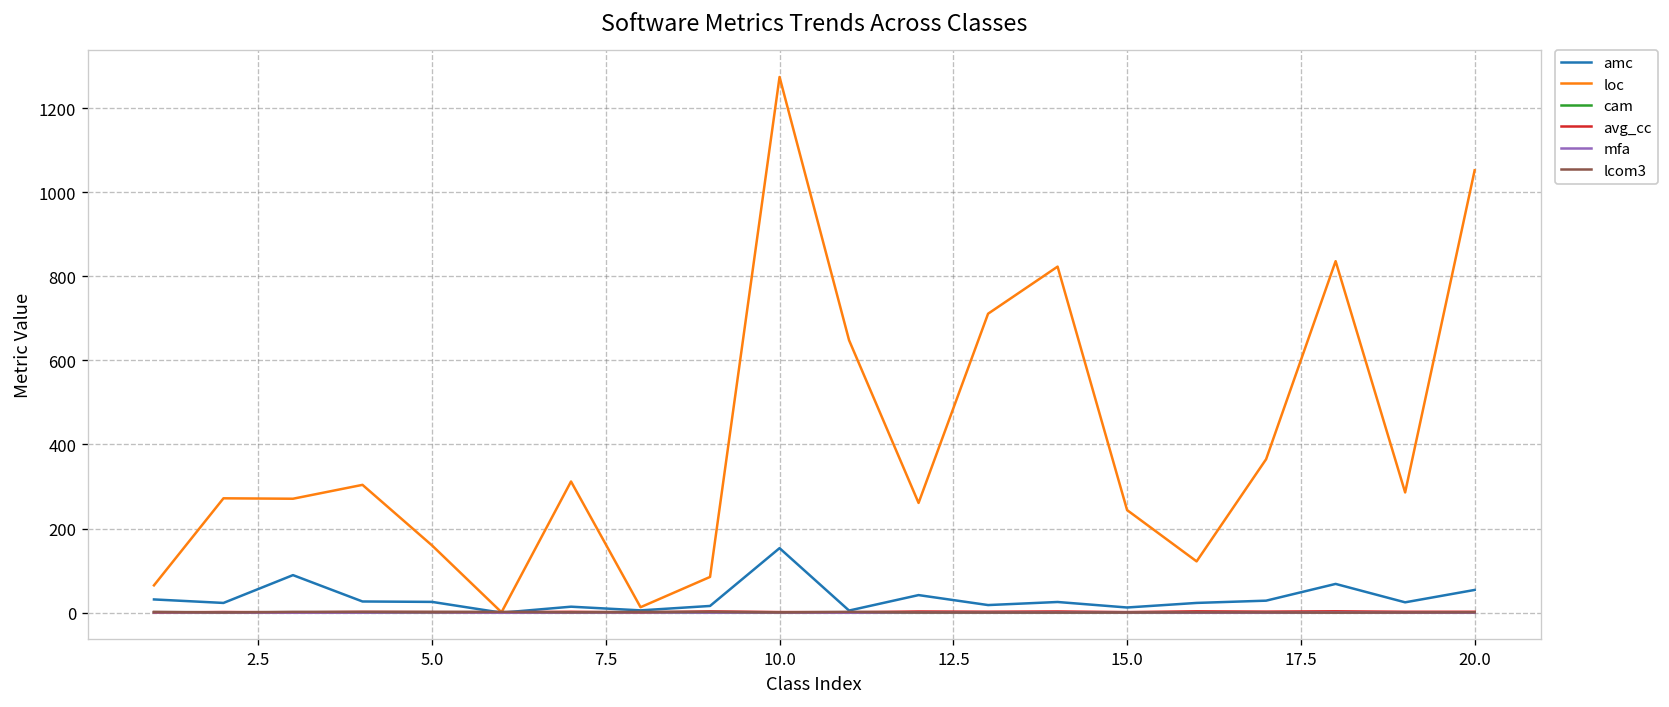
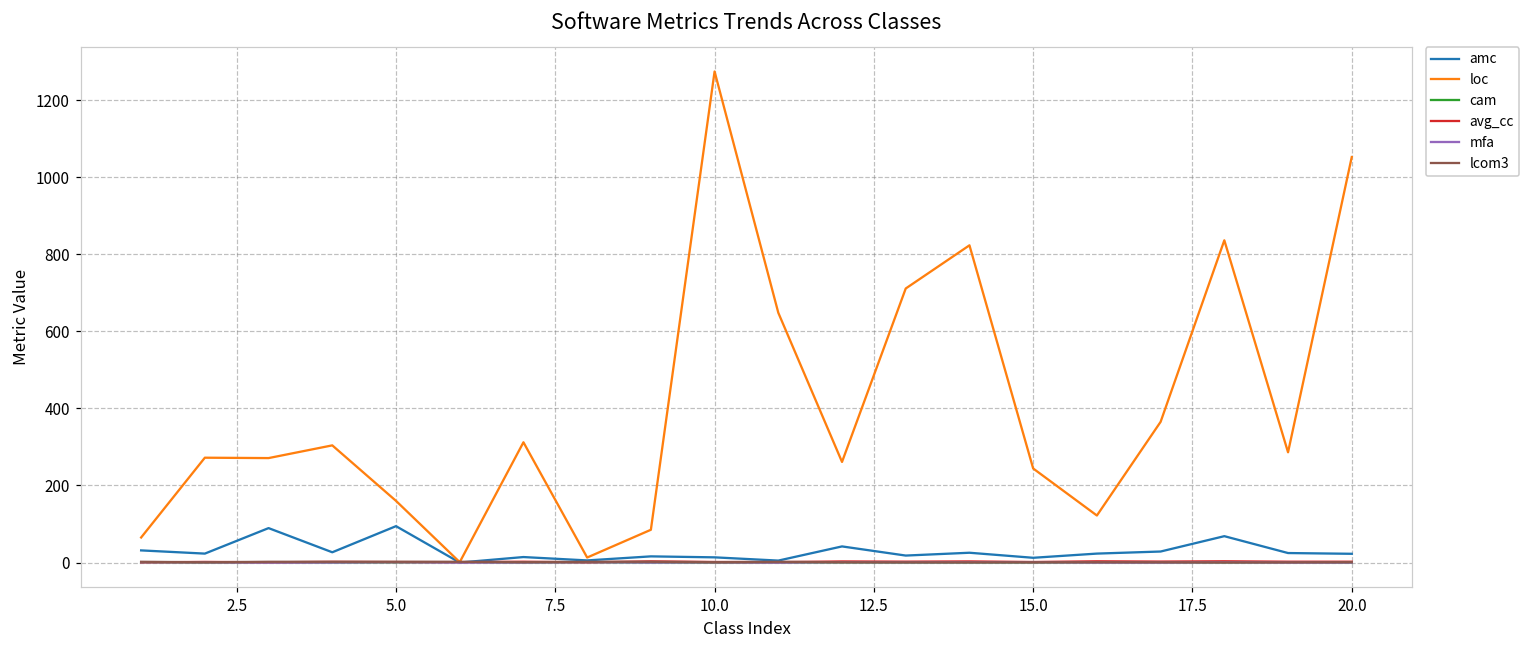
  {
    "amc": {
-     "5.0": 30,
-     "10.0": 150,
+     "5.0": 90,
+     "10.0": 10,
      "15.0": 10,
-     "20.0": 50
+     "20.0": 20
    },
    "loc": {
      "5.0": 160,
      "10.0": 1270,
      "15.0": 240,
      "20.0": 1050
    }
  }
